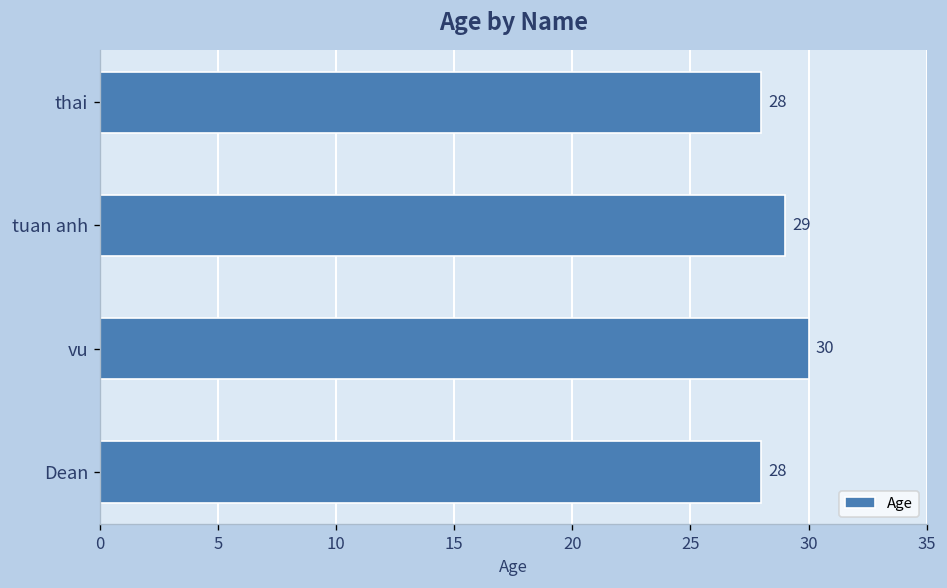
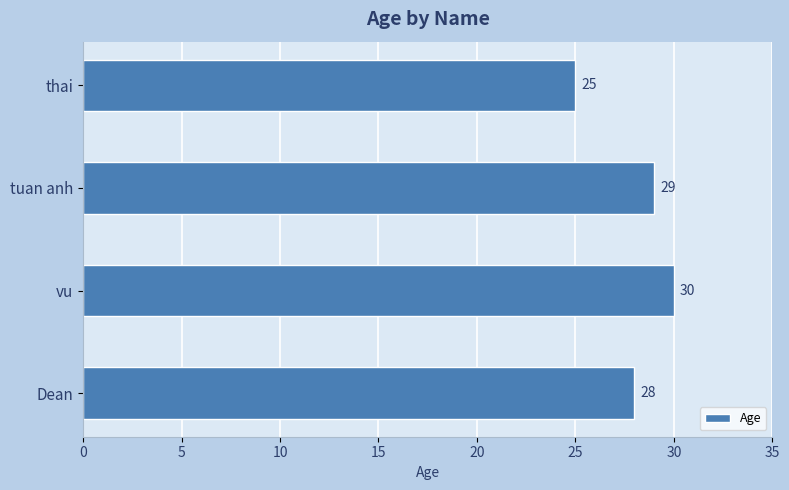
  {
-   "thai": 28,
+   "thai": 25,
    "tuan anh": 29,
    "vu": 30,
    "Dean": 28
  }
